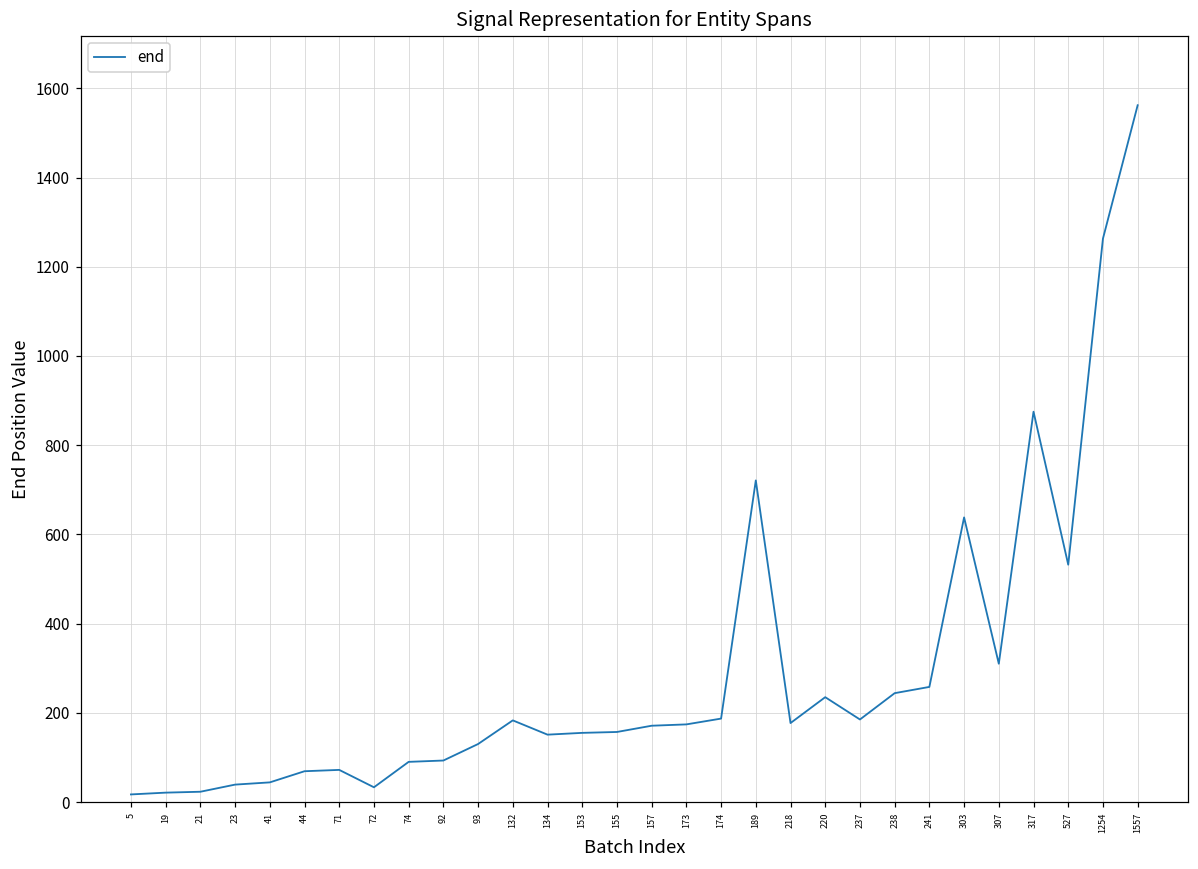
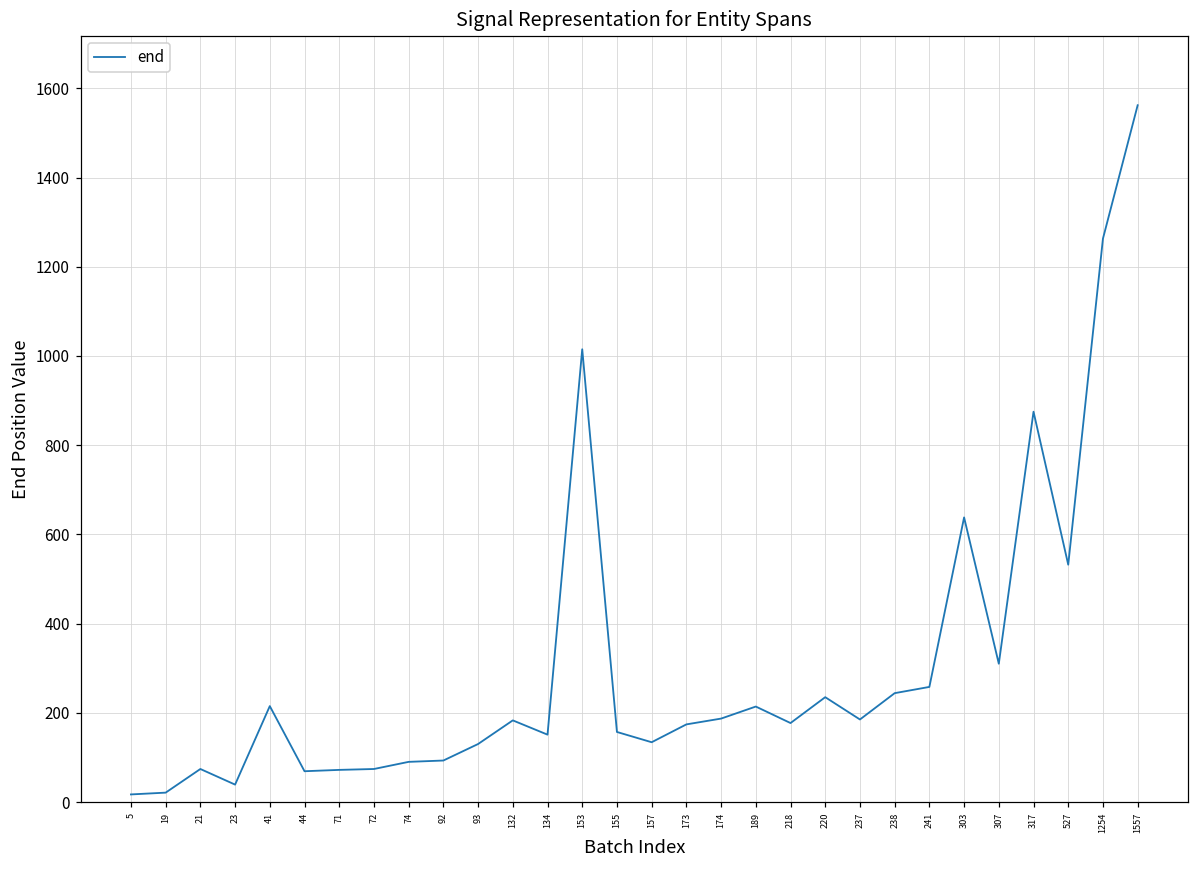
  {
    "5": 20,
    "19": 20,
-   "21": 20,
+   "21": 70,
    "23": 40,
-   "41": 40,
+   "41": 220,
    "44": 70,
    "71": 70,
-   "72": 30,
+   "72": 70,
    "74": 90,
    "92": 90,
    "93": 130,
    "132": 180,
    "134": 150,
-   "153": 160,
+   "153": 1020,
    "155": 160,
-   "157": 170,
+   "157": 130,
    "173": 170,
    "174": 190,
-   "189": 720,
+   "189": 210,
    "218": 180,
    "220": 240,
    "237": 190,
    "238": 240,
    "241": 260,
    "303": 640,
    "307": 310,
    "317": 880,
    "527": 530,
    "1254": 1260,
    "1557": 1560
  }
